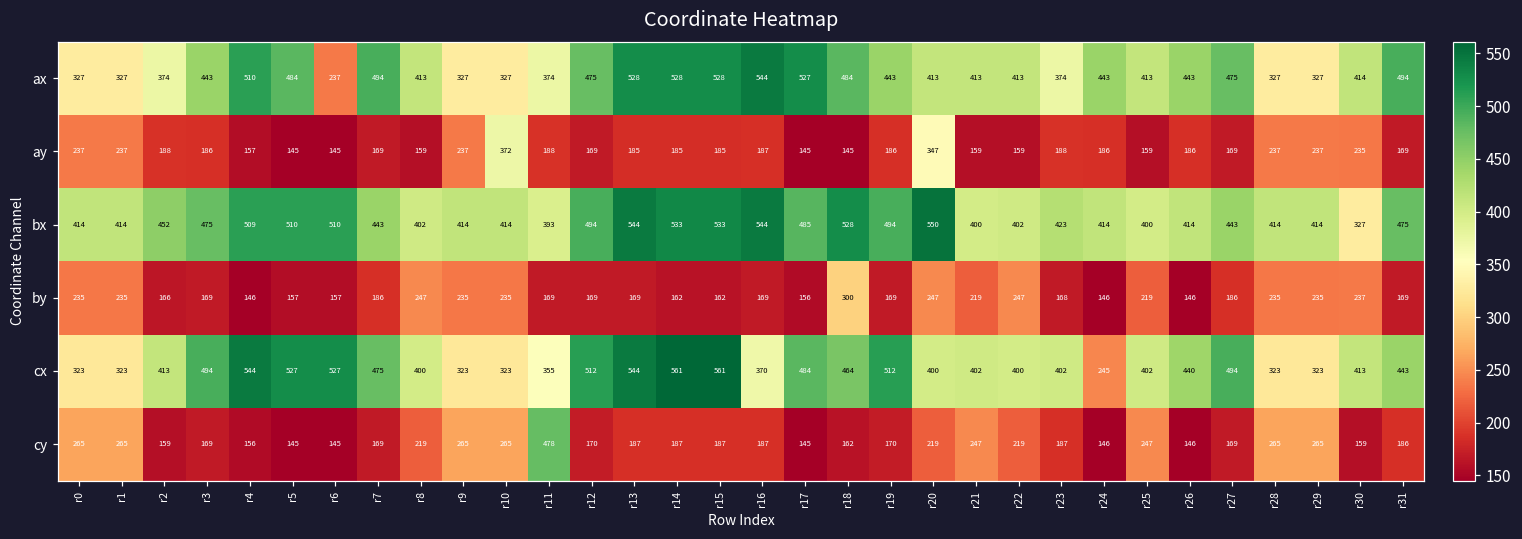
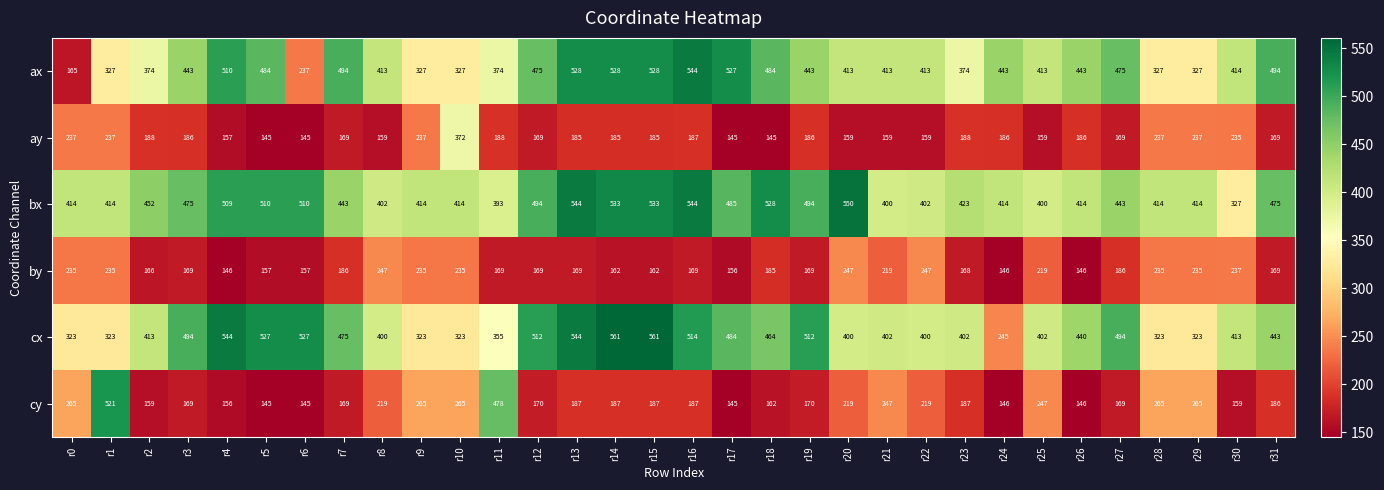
  {
    "ax": {
-     "r0": 327,
+     "r0": 165,
      "r1": 327,
      "r2": 374,
      "r3": 443,
      "r4": 510,
      "r5": 484,
      "r6": 237,
      "r7": 494,
      "r8": 413,
      "r9": 327,
      "r10": 327,
      "r11": 374,
      "r12": 475,
      "r13": 528,
      "r14": 528,
      "r15": 528,
      "r16": 544,
      "r17": 527,
      "r18": 484,
      "r19": 443,
      "r20": 413,
      "r21": 413,
      "r22": 413,
      "r23": 374,
      "r24": 443,
      "r25": 413,
      "r26": 443,
      "r27": 475,
      "r28": 327,
      "r29": 327,
      "r30": 414,
      "r31": 494
    },
    "ay": {
      "r0": 237,
      "r1": 237,
      "r2": 188,
      "r3": 186,
      "r4": 157,
      "r5": 145,
      "r6": 145,
      "r7": 169,
      "r8": 159,
      "r9": 237,
      "r10": 372,
      "r11": 188,
      "r12": 169,
      "r13": 185,
      "r14": 185,
      "r15": 185,
      "r16": 187,
      "r17": 145,
      "r18": 145,
      "r19": 186,
-     "r20": 347,
+     "r20": 159,
      "r21": 159,
      "r22": 159,
      "r23": 188,
      "r24": 186,
      "r25": 159,
      "r26": 186,
      "r27": 169,
      "r28": 237,
      "r29": 237,
      "r30": 235,
      "r31": 169
    },
    "bx": {
      "r0": 414,
      "r1": 414,
      "r2": 452,
      "r3": 475,
      "r4": 509,
      "r5": 510,
      "r6": 510,
      "r7": 443,
      "r8": 402,
      "r9": 414,
      "r10": 414,
      "r11": 393,
      "r12": 494,
      "r13": 544,
      "r14": 533,
      "r15": 533,
      "r16": 544,
      "r17": 485,
      "r18": 528,
      "r19": 494,
      "r20": 550,
      "r21": 400,
      "r22": 402,
      "r23": 423,
      "r24": 414,
      "r25": 400,
      "r26": 414,
      "r27": 443,
      "r28": 414,
      "r29": 414,
      "r30": 327,
      "r31": 475
    },
    "by": {
      "r0": 235,
      "r1": 235,
      "r2": 166,
      "r3": 169,
      "r4": 146,
      "r5": 157,
      "r6": 157,
      "r7": 186,
      "r8": 247,
      "r9": 235,
      "r10": 235,
      "r11": 169,
      "r12": 169,
      "r13": 169,
      "r14": 162,
      "r15": 162,
      "r16": 169,
      "r17": 156,
-     "r18": 300,
+     "r18": 185,
      "r19": 169,
      "r20": 247,
      "r21": 219,
      "r22": 247,
      "r23": 168,
      "r24": 146,
      "r25": 219,
      "r26": 146,
      "r27": 186,
      "r28": 235,
      "r29": 235,
      "r30": 237,
      "r31": 169
    },
    "cx": {
      "r0": 323,
      "r1": 323,
      "r2": 413,
      "r3": 494,
      "r4": 544,
      "r5": 527,
      "r6": 527,
      "r7": 475,
      "r8": 400,
      "r9": 323,
      "r10": 323,
      "r11": 355,
      "r12": 512,
      "r13": 544,
      "r14": 561,
      "r15": 561,
-     "r16": 370,
+     "r16": 514,
      "r17": 484,
      "r18": 464,
      "r19": 512,
      "r20": 400,
      "r21": 402,
      "r22": 400,
      "r23": 402,
      "r24": 245,
      "r25": 402,
      "r26": 440,
      "r27": 494,
      "r28": 323,
      "r29": 323,
      "r30": 413,
      "r31": 443
    },
    "cy": {
      "r0": 265,
-     "r1": 265,
+     "r1": 521,
      "r2": 159,
      "r3": 169,
      "r4": 156,
      "r5": 145,
      "r6": 145,
      "r7": 169,
      "r8": 219,
      "r9": 265,
      "r10": 265,
      "r11": 478,
      "r12": 170,
      "r13": 187,
      "r14": 187,
      "r15": 187,
      "r16": 187,
      "r17": 145,
      "r18": 162,
      "r19": 170,
      "r20": 219,
      "r21": 247,
      "r22": 219,
      "r23": 187,
      "r24": 146,
      "r25": 247,
      "r26": 146,
      "r27": 169,
      "r28": 265,
      "r29": 265,
      "r30": 159,
      "r31": 186
    }
  }
